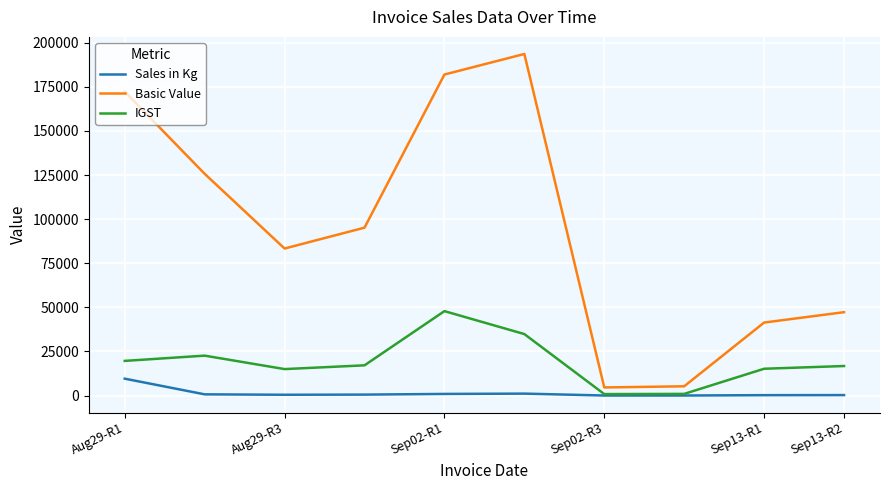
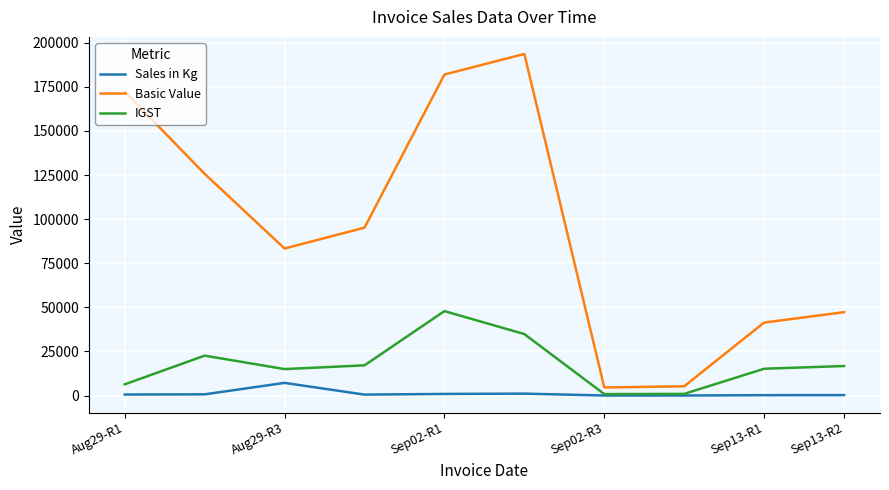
  {
    "Sales in Kg": {
-     "Aug29-R1": 10000,
-     "Aug29-R3": 0,
+     "Aug29-R1": 1000,
+     "Aug29-R3": 7000,
      "Sep02-R1": 1000,
      "Sep13-R1": 0,
      "Sep13-R2": 0
    },
    "Basic Value": {
      "Aug29-R3": 83000,
      "Sep02-R1": 182000,
      "Sep02-R3": 5000,
      "Sep13-R1": 41000,
      "Sep13-R2": 47000
    },
    "IGST": {
-     "Aug29-R1": 20000,
+     "Aug29-R1": 6000,
      "Aug29-R3": 15000,
      "Sep02-R1": 48000,
      "Sep13-R1": 15000,
      "Sep13-R2": 17000
    }
  }
